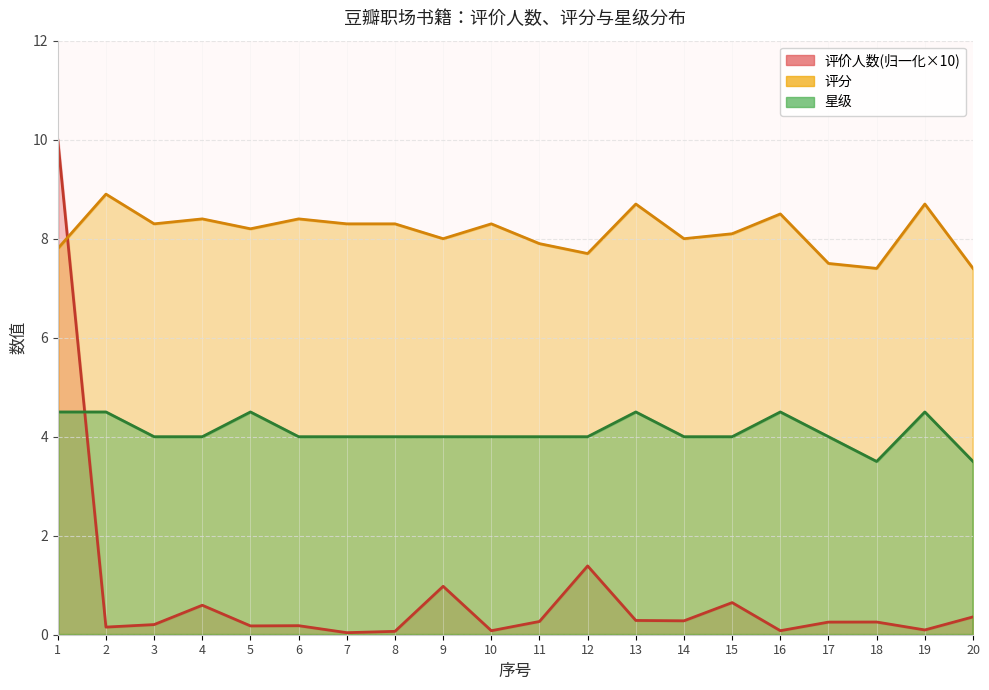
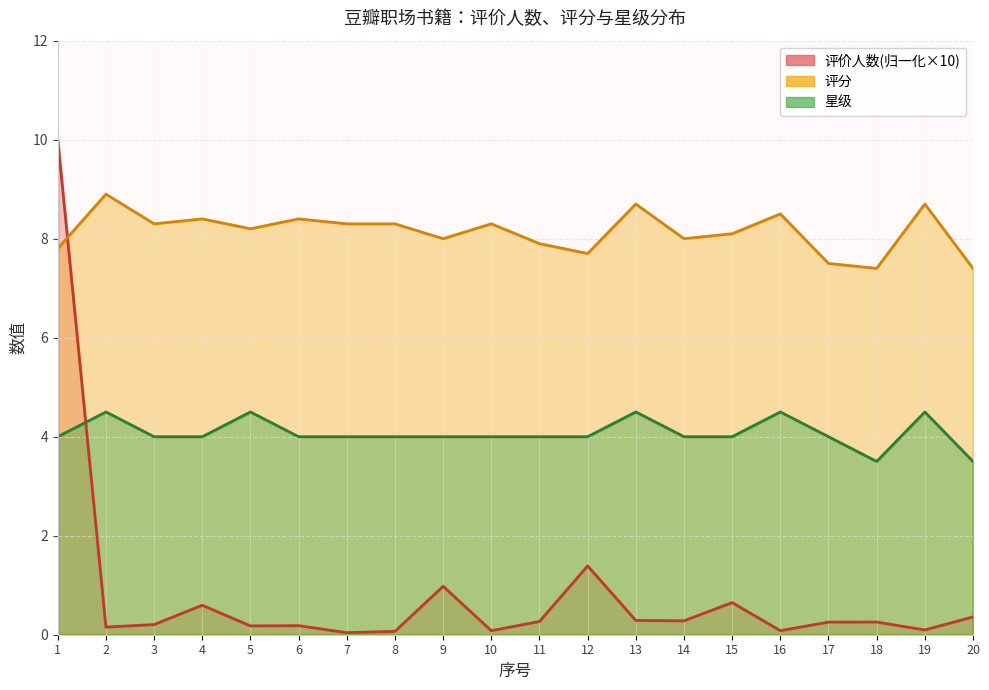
  {
    "评价人数(归一化×10)": {
      "1": 10.0,
      "2": 0.2,
      "3": 0.2,
      "4": 0.6,
      "5": 0.2,
      "6": 0.2,
      "7": 0.0,
      "8": 0.1,
      "9": 1.0,
      "10": 0.1,
      "11": 0.3,
      "12": 1.4,
      "13": 0.3,
      "14": 0.3,
      "15": 0.6,
      "16": 0.1,
      "17": 0.3,
      "18": 0.3,
      "19": 0.1,
      "20": 0.4
    },
    "评分": {
      "1": 7.8,
      "2": 8.9,
      "3": 8.3,
      "4": 8.4,
      "5": 8.2,
      "6": 8.4,
      "7": 8.3,
      "8": 8.3,
      "9": 8.0,
      "10": 8.3,
      "11": 7.9,
      "12": 7.7,
      "13": 8.7,
      "14": 8.0,
      "15": 8.1,
      "16": 8.5,
      "17": 7.5,
      "18": 7.4,
      "19": 8.7,
      "20": 7.4
    },
    "星级": {
-     "1": 4.5,
+     "1": 4.0,
      "2": 4.5,
      "3": 4.0,
      "4": 4.0,
      "5": 4.5,
      "6": 4.0,
      "7": 4.0,
      "8": 4.0,
      "9": 4.0,
      "10": 4.0,
      "11": 4.0,
      "12": 4.0,
      "13": 4.5,
      "14": 4.0,
      "15": 4.0,
      "16": 4.5,
      "17": 4.0,
      "18": 3.5,
      "19": 4.5,
      "20": 3.5
    }
  }
